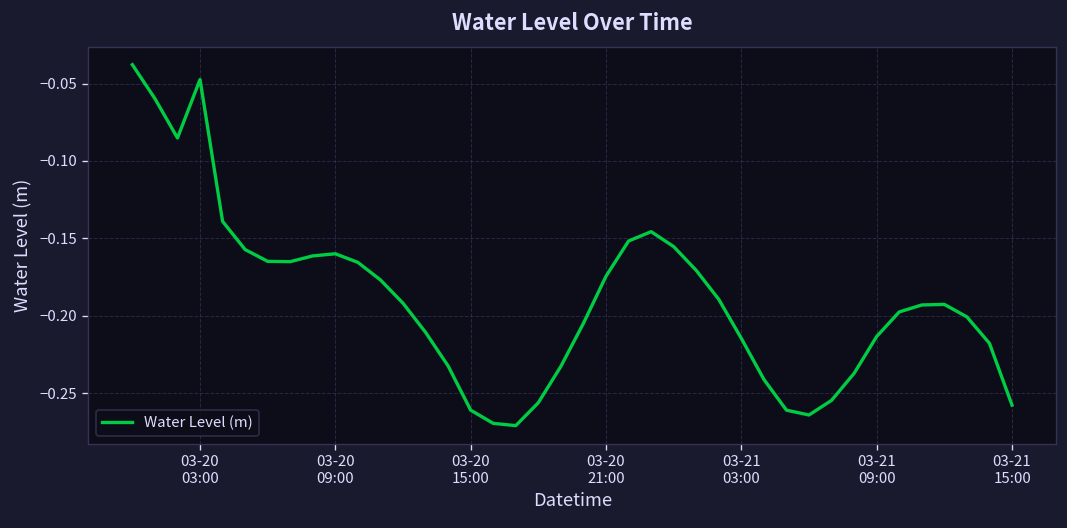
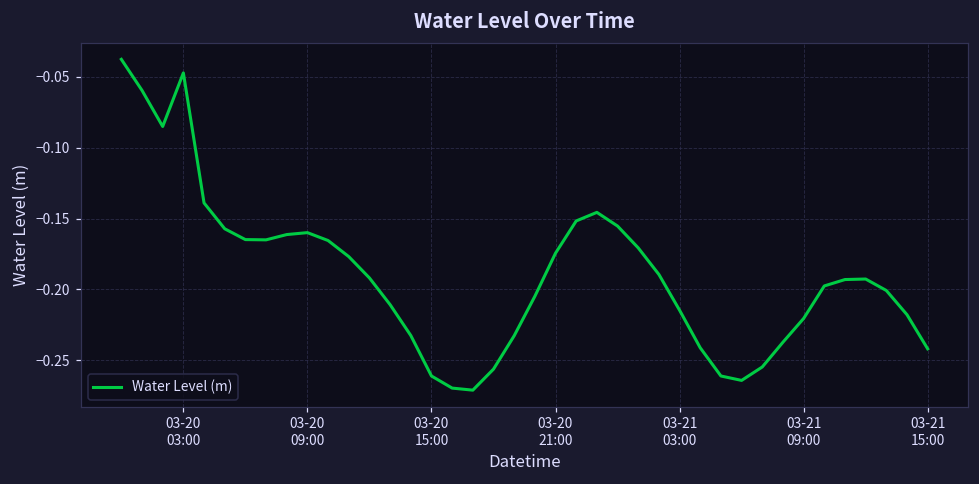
  {
    "03-20 03:00": -0.047,
    "03-20 09:00": -0.160,
    "03-20 15:00": -0.261,
    "03-20 21:00": -0.174,
    "03-21 03:00": -0.215,
-   "03-21 09:00": -0.213,
-   "03-21 15:00": -0.258
+   "03-21 09:00": -0.220,
+   "03-21 15:00": -0.242
  }
